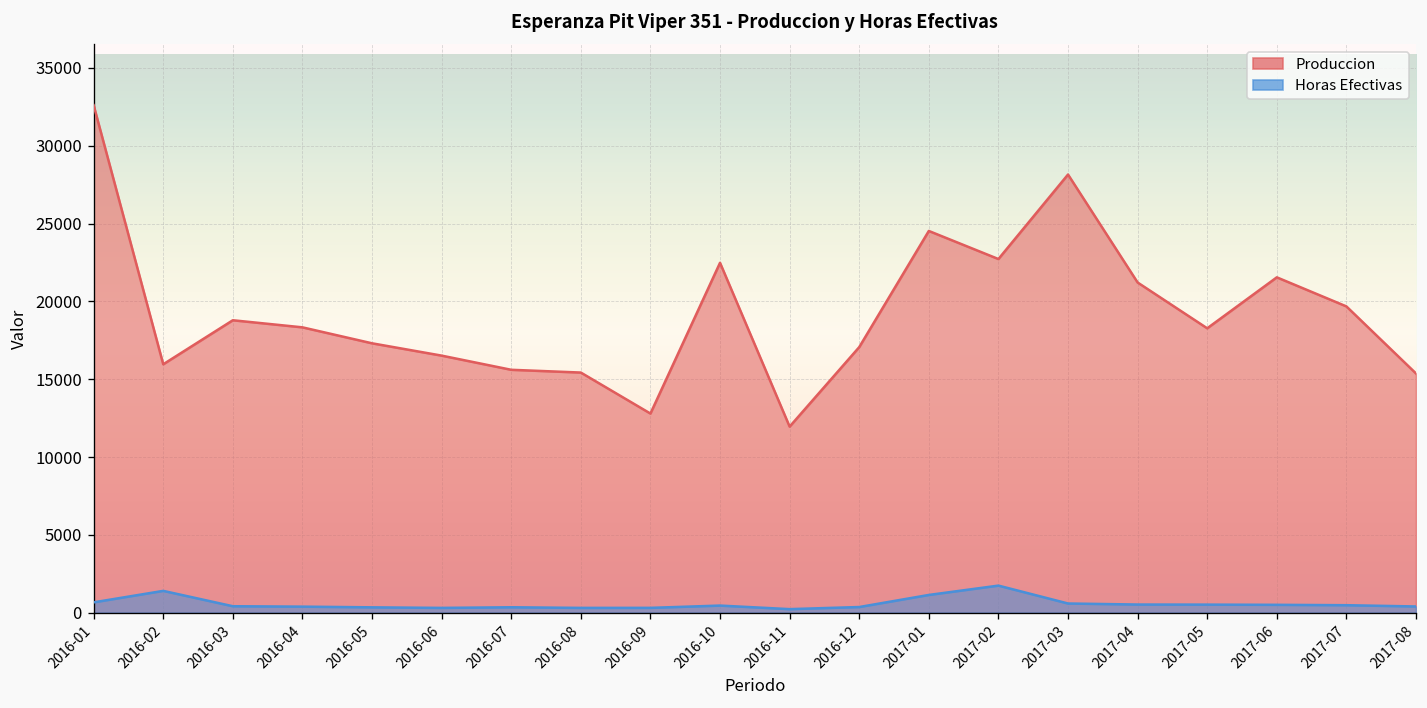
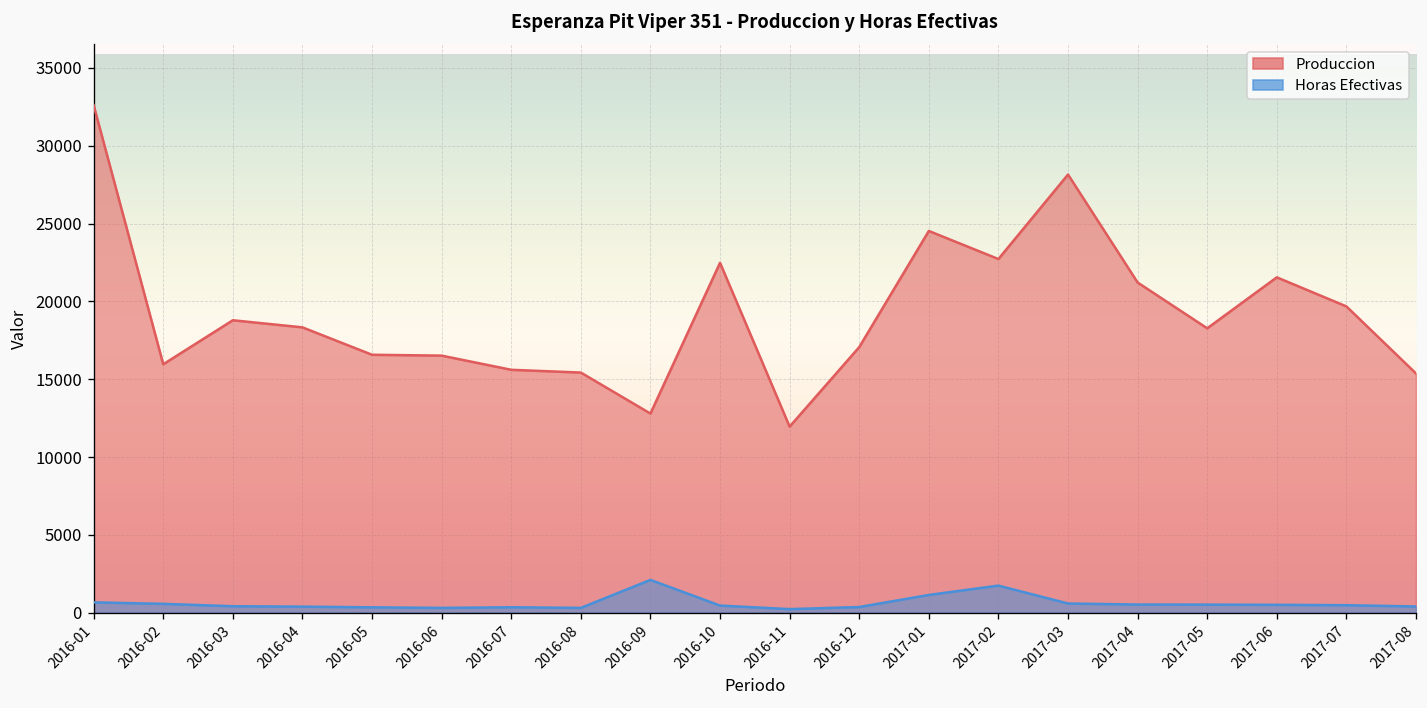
  {
    "Produccion": {
      "2016-01": 32600,
      "2016-02": 16000,
      "2016-03": 18800,
      "2016-04": 18300,
-     "2016-05": 17300,
+     "2016-05": 16600,
      "2016-06": 16500,
      "2016-07": 15600,
      "2016-08": 15400,
      "2016-09": 12800,
      "2016-10": 22500,
      "2016-11": 12000,
      "2016-12": 17100,
      "2017-01": 24500,
      "2017-02": 22700,
      "2017-03": 28200,
      "2017-04": 21200,
      "2017-05": 18300,
      "2017-06": 21500,
      "2017-07": 19700,
      "2017-08": 15400
    },
    "Horas Efectivas": {
      "2016-01": 700,
-     "2016-02": 1400,
+     "2016-02": 600,
      "2016-03": 400,
      "2016-04": 400,
      "2016-05": 300,
      "2016-06": 300,
      "2016-07": 400,
      "2016-08": 300,
-     "2016-09": 300,
+     "2016-09": 2100,
      "2016-10": 500,
      "2016-11": 200,
      "2016-12": 400,
      "2017-01": 1100,
      "2017-02": 1700,
      "2017-03": 600,
      "2017-04": 500,
      "2017-05": 500,
      "2017-06": 500,
      "2017-07": 500,
      "2017-08": 400
    }
  }
